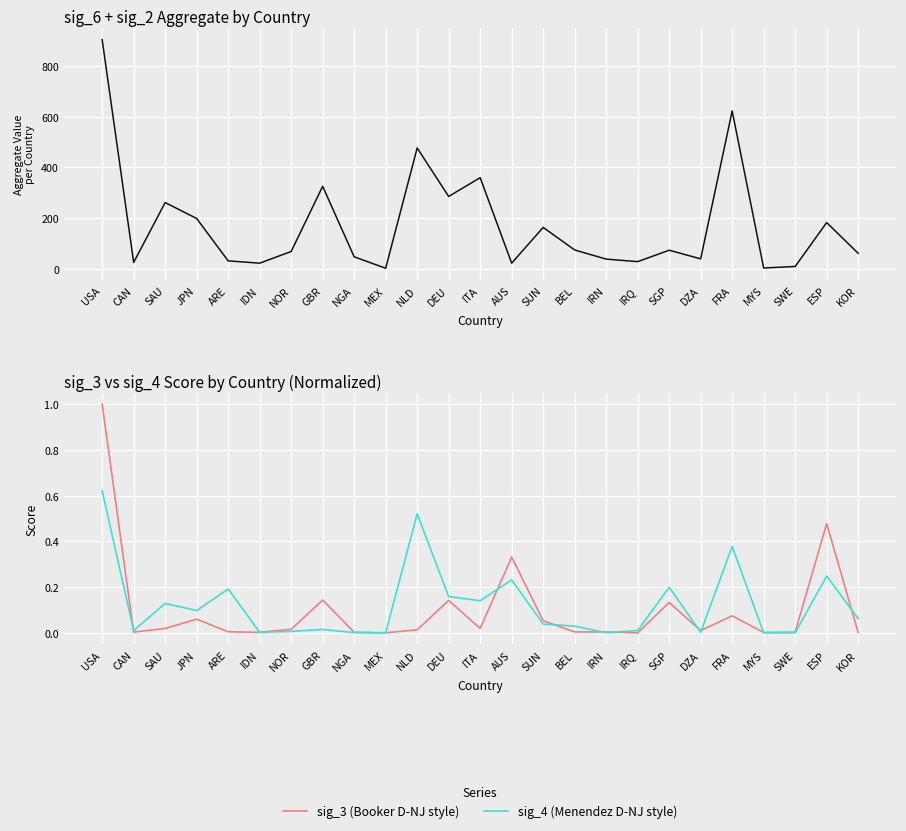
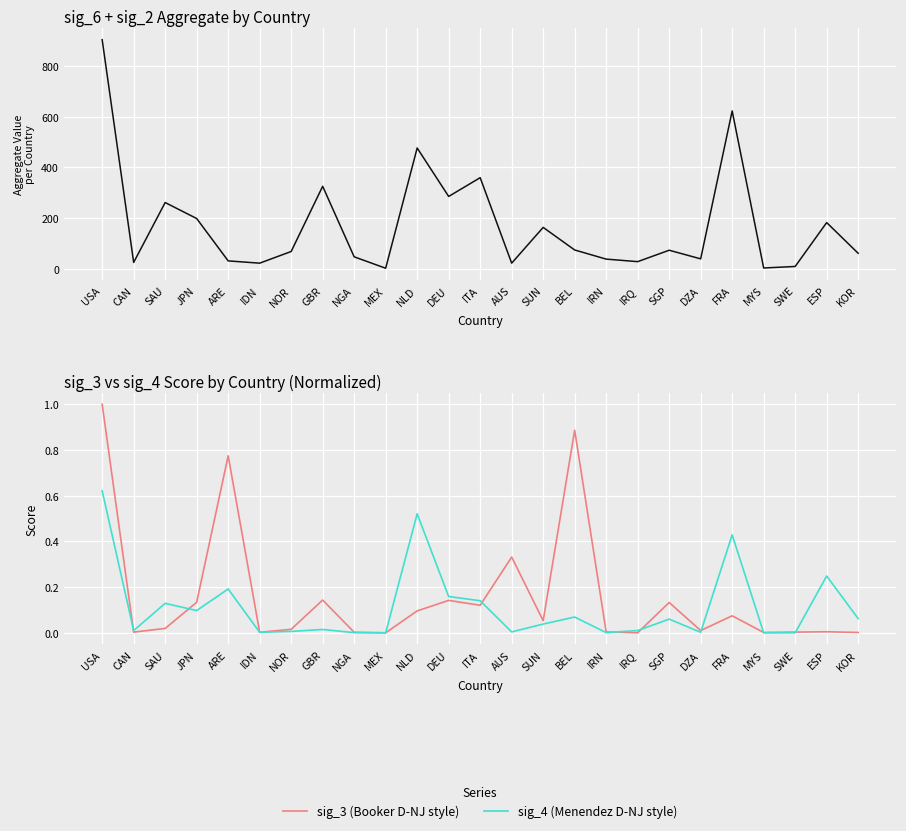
  {
    "sig_6 + sig_2 Aggregate by Country": {
      "USA": 900,
      "CAN": 30,
      "SAU": 260,
      "JPN": 200,
      "ARE": 30,
      "IDN": 20,
      "NOR": 70,
      "GBR": 330,
      "NGA": 50,
      "MEX": 0,
      "NLD": 480,
      "DEU": 290,
      "ITA": 360,
      "AUS": 20,
      "SUN": 160,
      "BEL": 70,
      "IRN": 40,
      "IRQ": 30,
      "SGP": 70,
      "DZA": 40,
      "FRA": 620,
      "MYS": 0,
      "SWE": 10,
      "ESP": 180,
      "KOR": 60
    },
    "sig_3 vs sig_4 Score by Country (Normalized)": {
      "sig_3 (Booker D-NJ style)": {
        "USA": 1.00,
        "SAU": 0.02,
-       "JPN": 0.06,
-       "ARE": 0.00,
+       "JPN": 0.13,
+       "ARE": 0.77,
        "GBR": 0.14,
-       "NLD": 0.01,
+       "NLD": 0.10,
        "DEU": 0.14,
-       "ITA": 0.02,
+       "ITA": 0.12,
        "AUS": 0.33,
        "SUN": 0.05,
-       "BEL": 0.00,
+       "BEL": 0.89,
        "SGP": 0.13,
        "FRA": 0.07,
-       "ESP": 0.48,
+       "ESP": 0.00,
        "KOR": 0.00
      },
      "sig_4 (Menendez D-NJ style)": {
        "USA": 0.62,
        "SAU": 0.13,
        "JPN": 0.10,
        "ARE": 0.19,
        "GBR": 0.01,
        "NLD": 0.52,
        "DEU": 0.16,
        "ITA": 0.14,
-       "AUS": 0.23,
+       "AUS": 0.00,
        "SUN": 0.04,
-       "BEL": 0.03,
-       "SGP": 0.20,
-       "FRA": 0.38,
+       "BEL": 0.07,
+       "SGP": 0.06,
+       "FRA": 0.43,
        "ESP": 0.25,
        "KOR": 0.06
      }
    }
  }
